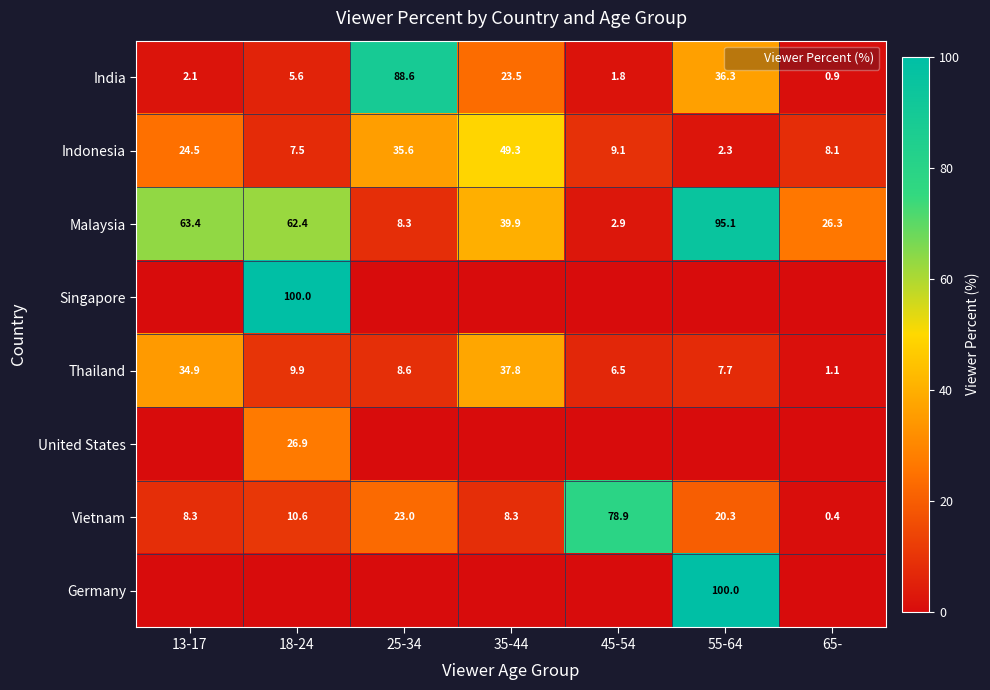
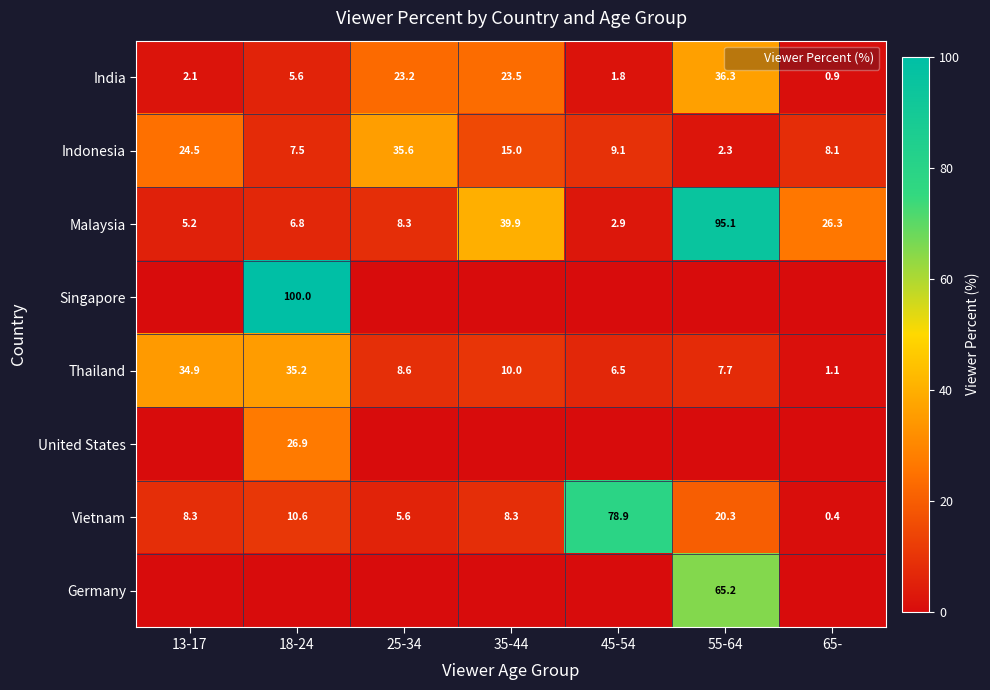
  {
    "India": {
      "13-17": 2.1,
      "18-24": 5.6,
-     "25-34": 88.6,
+     "25-34": 23.2,
      "35-44": 23.5,
      "45-54": 1.8,
      "55-64": 36.3,
      "65-": 0.9
    },
    "Indonesia": {
      "13-17": 24.5,
      "18-24": 7.5,
      "25-34": 35.6,
-     "35-44": 49.3,
+     "35-44": 15.0,
      "45-54": 9.1,
      "55-64": 2.3,
      "65-": 8.1
    },
    "Malaysia": {
-     "13-17": 63.4,
-     "18-24": 62.4,
+     "13-17": 5.2,
+     "18-24": 6.8,
      "25-34": 8.3,
      "35-44": 39.9,
      "45-54": 2.9,
      "55-64": 95.1,
      "65-": 26.3
    },
    "Singapore": {
      "18-24": 100.0
    },
    "Thailand": {
      "13-17": 34.9,
-     "18-24": 9.9,
+     "18-24": 35.2,
      "25-34": 8.6,
-     "35-44": 37.8,
+     "35-44": 10.0,
      "45-54": 6.5,
      "55-64": 7.7,
      "65-": 1.1
    },
    "United States": {
      "18-24": 26.9
    },
    "Vietnam": {
      "13-17": 8.3,
      "18-24": 10.6,
-     "25-34": 23.0,
+     "25-34": 5.6,
      "35-44": 8.3,
      "45-54": 78.9,
      "55-64": 20.3,
      "65-": 0.4
    },
    "Germany": {
-     "55-64": 100.0
+     "55-64": 65.2
    }
  }
